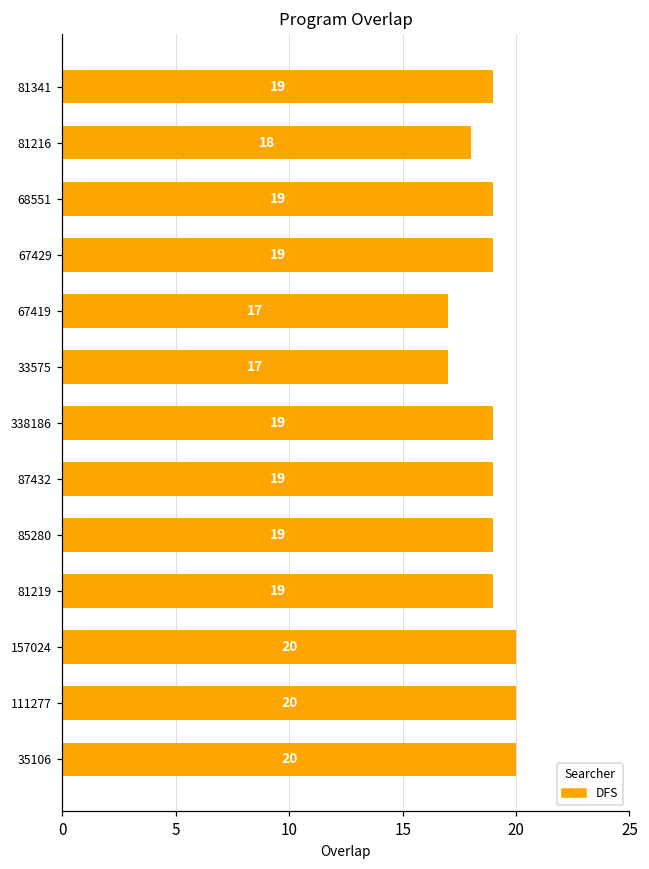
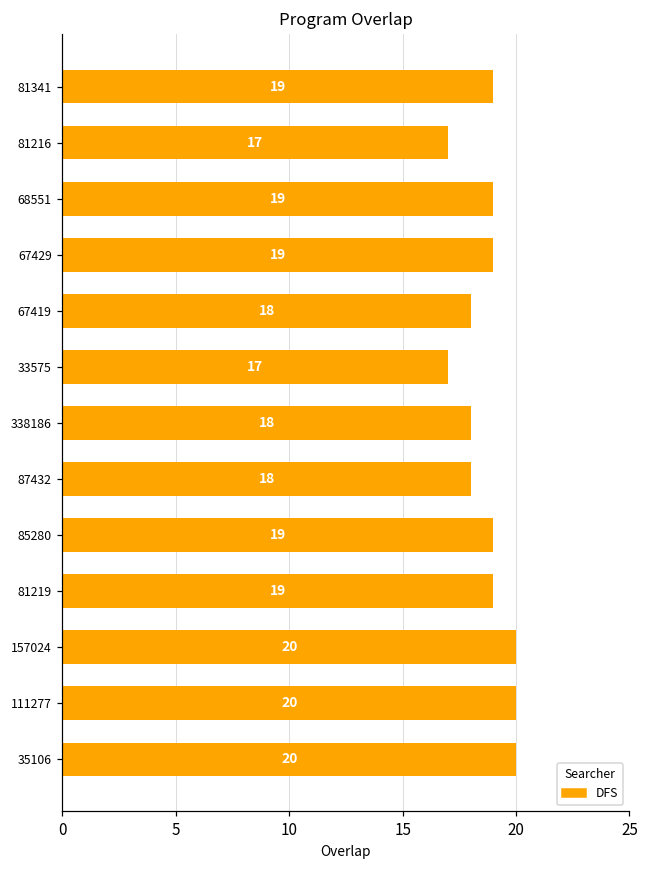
  {
    "81341": 19,
-   "81216": 18,
+   "81216": 17,
    "68551": 19,
    "67429": 19,
-   "67419": 17,
+   "67419": 18,
    "33575": 17,
-   "338186": 19,
-   "87432": 19,
+   "338186": 18,
+   "87432": 18,
    "85280": 19,
    "81219": 19,
    "157024": 20,
    "111277": 20,
    "35106": 20
  }
